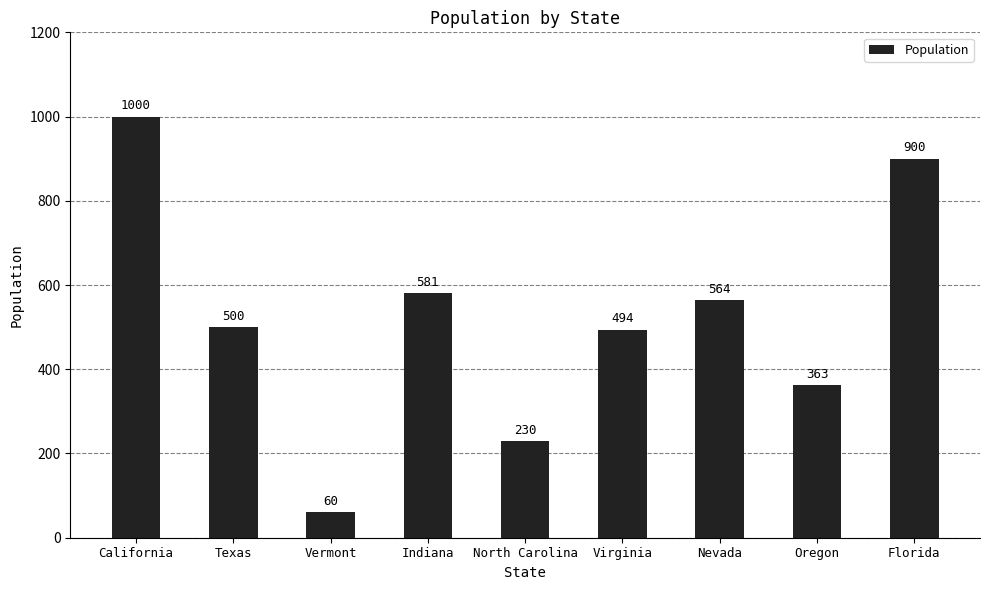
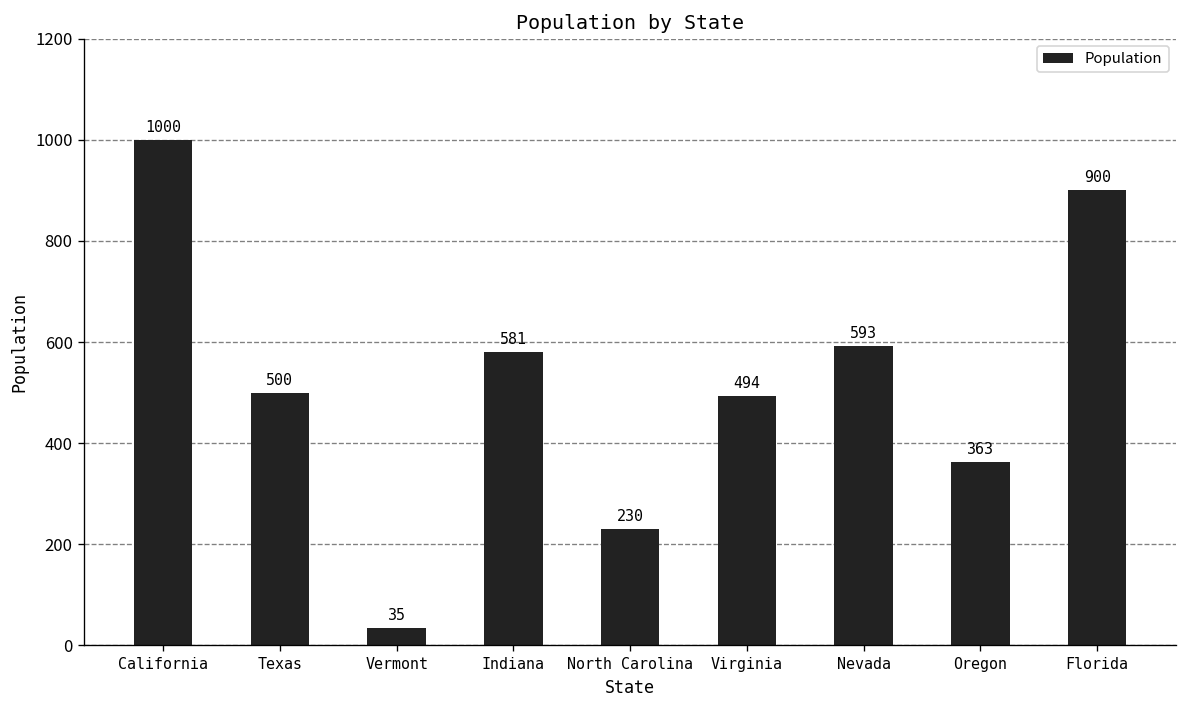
  {
    "California": 1000,
    "Texas": 500,
-   "Vermont": 60,
+   "Vermont": 35,
    "Indiana": 581,
    "North Carolina": 230,
    "Virginia": 494,
-   "Nevada": 564,
+   "Nevada": 593,
    "Oregon": 363,
    "Florida": 900
  }
